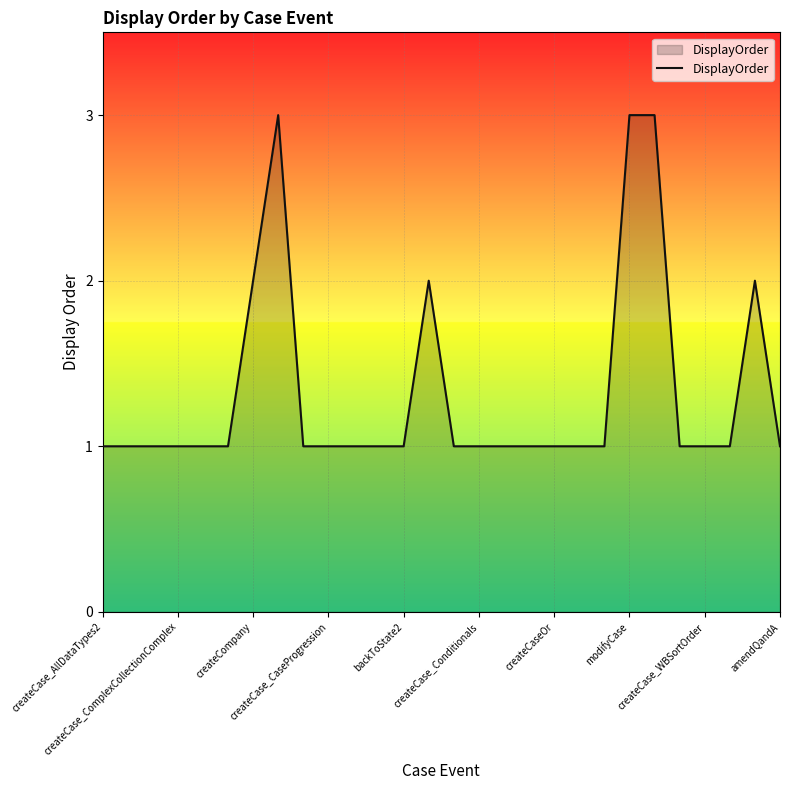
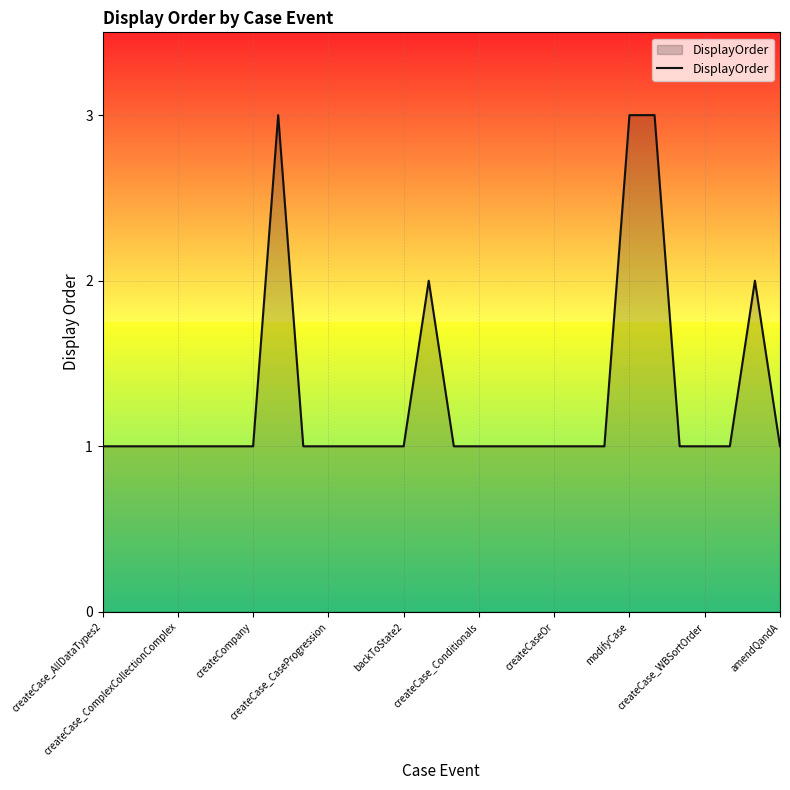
  {
    "createCase_AllDataTypes2": 1,
    "createCase_ComplexCollectionComplex": 1,
-   "createCompany": 2,
+   "createCompany": 1,
    "createCase_CaseProgression": 1,
    "backToState2": 1,
    "createCase_Conditionals": 1,
    "createCaseOr": 1,
    "modifyCase": 3,
    "createCase_WBSortOrder": 1,
    "amendQandA": 1
  }
